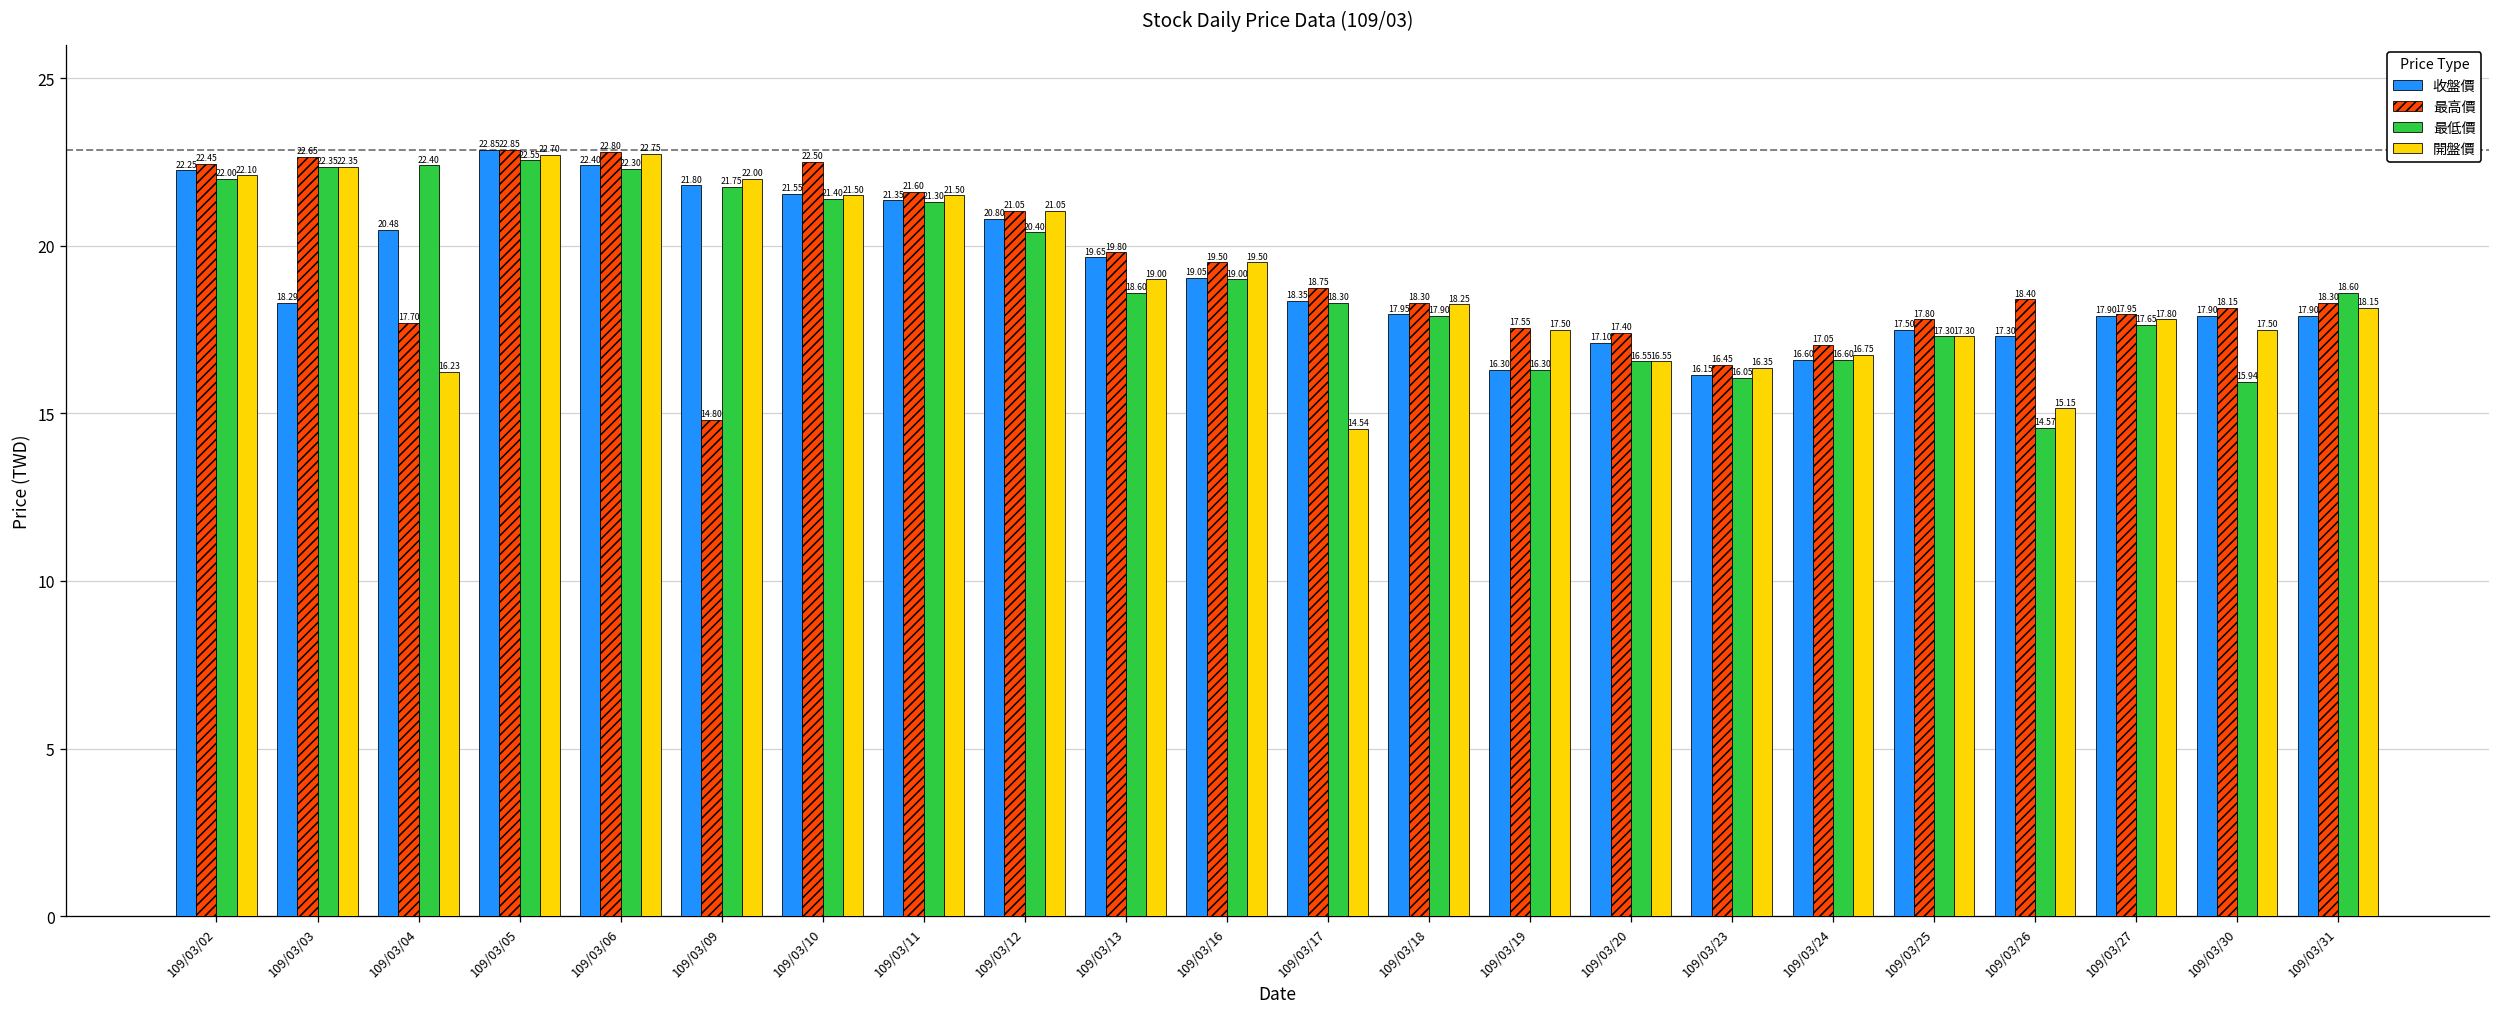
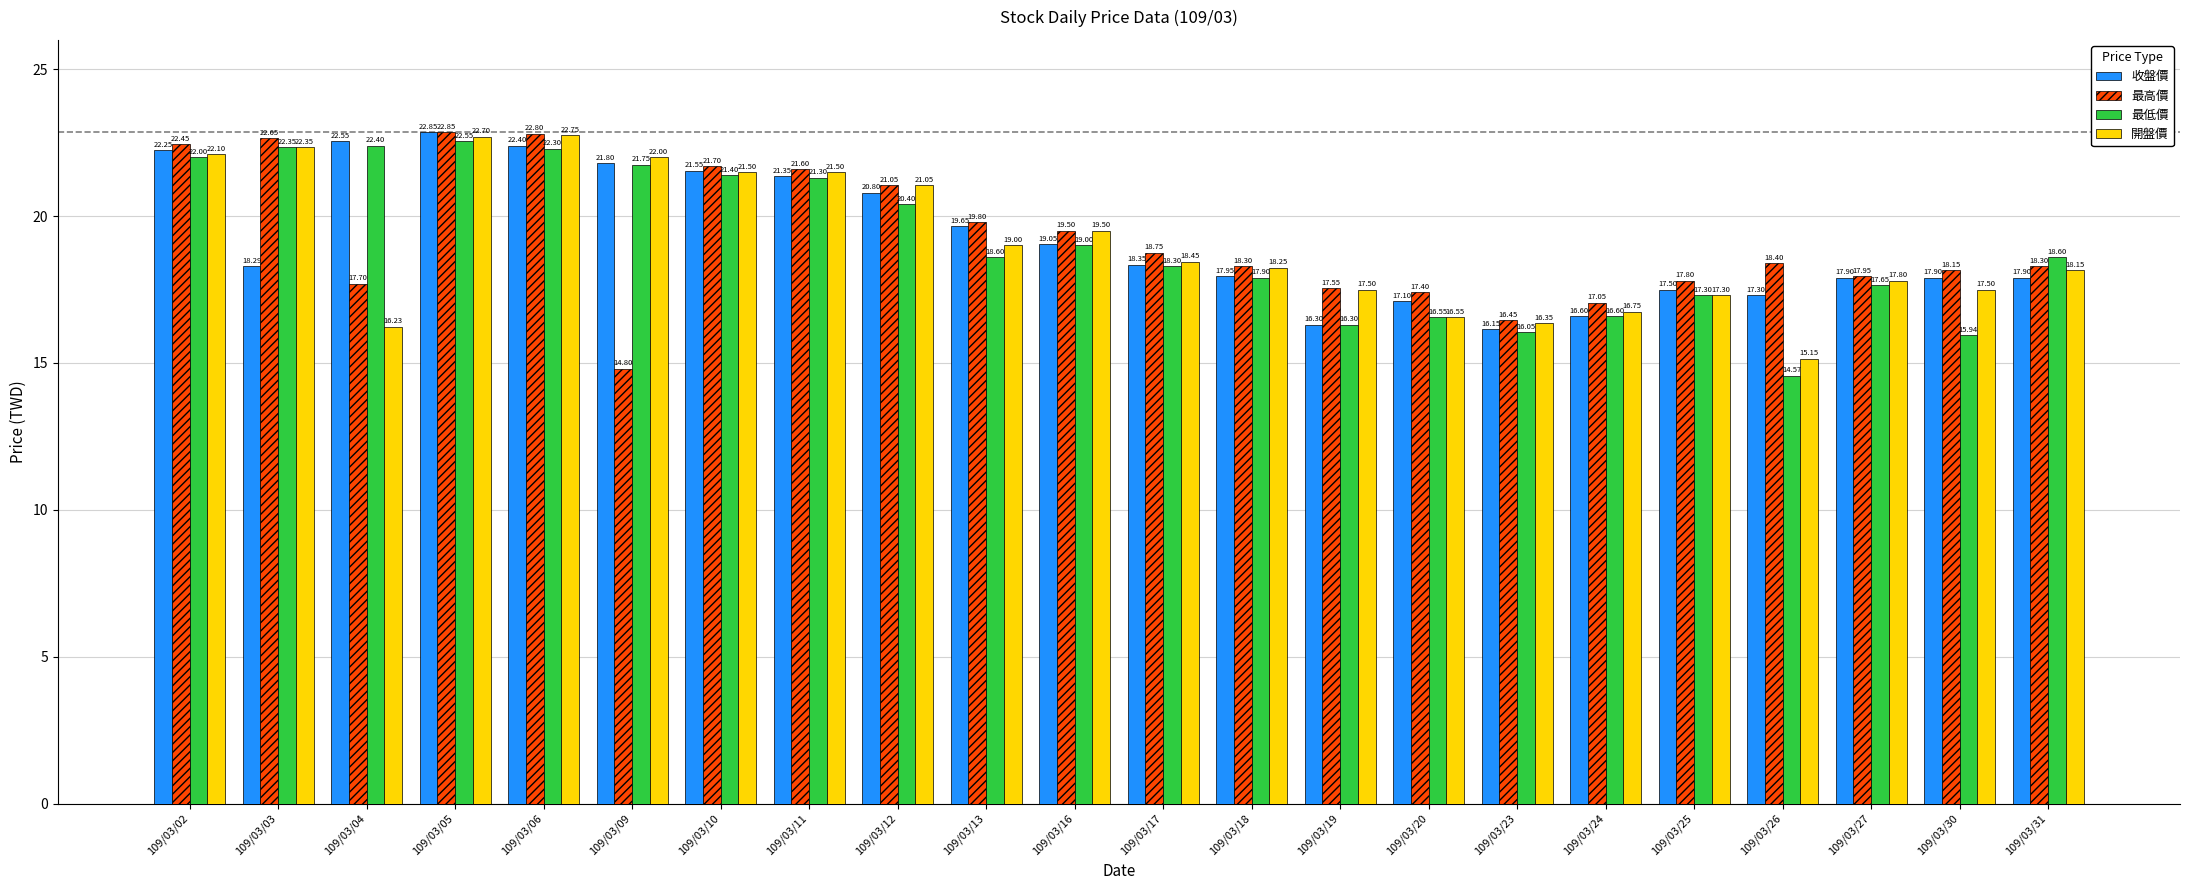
  {
    "收盤價": {
      "109/03/02": 22.25,
      "109/03/03": 18.29,
-     "109/03/04": 20.48,
+     "109/03/04": 22.55,
      "109/03/05": 22.85,
      "109/03/06": 22.40,
      "109/03/09": 21.80,
      "109/03/10": 21.55,
      "109/03/11": 21.35,
      "109/03/12": 20.80,
      "109/03/13": 19.65,
      "109/03/16": 19.05,
      "109/03/17": 18.35,
      "109/03/18": 17.95,
      "109/03/19": 16.30,
      "109/03/20": 17.10,
      "109/03/23": 16.15,
      "109/03/24": 16.60,
      "109/03/25": 17.50,
      "109/03/26": 17.30,
      "109/03/27": 17.90,
      "109/03/30": 17.90,
      "109/03/31": 17.90
    },
    "最高價": {
      "109/03/02": 22.45,
      "109/03/03": 22.65,
      "109/03/04": 17.70,
      "109/03/05": 22.85,
      "109/03/06": 22.80,
      "109/03/09": 14.80,
-     "109/03/10": 22.50,
+     "109/03/10": 21.70,
      "109/03/11": 21.60,
      "109/03/12": 21.05,
      "109/03/13": 19.80,
      "109/03/16": 19.50,
      "109/03/17": 18.75,
      "109/03/18": 18.30,
      "109/03/19": 17.55,
      "109/03/20": 17.40,
      "109/03/23": 16.45,
      "109/03/24": 17.05,
      "109/03/25": 17.80,
      "109/03/26": 18.40,
      "109/03/27": 17.95,
      "109/03/30": 18.15,
      "109/03/31": 18.30
    },
    "最低價": {
      "109/03/02": 22.00,
      "109/03/03": 22.35,
      "109/03/04": 22.40,
      "109/03/05": 22.55,
      "109/03/06": 22.30,
      "109/03/09": 21.75,
      "109/03/10": 21.40,
      "109/03/11": 21.30,
      "109/03/12": 20.40,
      "109/03/13": 18.60,
      "109/03/16": 19.00,
      "109/03/17": 18.30,
      "109/03/18": 17.90,
      "109/03/19": 16.30,
      "109/03/20": 16.55,
      "109/03/23": 16.05,
      "109/03/24": 16.60,
      "109/03/25": 17.30,
      "109/03/26": 14.57,
      "109/03/27": 17.65,
      "109/03/30": 15.94,
      "109/03/31": 18.60
    },
    "開盤價": {
      "109/03/02": 22.10,
      "109/03/03": 22.35,
      "109/03/04": 16.23,
      "109/03/05": 22.70,
      "109/03/06": 22.75,
      "109/03/09": 22.00,
      "109/03/10": 21.50,
      "109/03/11": 21.50,
      "109/03/12": 21.05,
      "109/03/13": 19.00,
      "109/03/16": 19.50,
-     "109/03/17": 14.54,
+     "109/03/17": 18.45,
      "109/03/18": 18.25,
      "109/03/19": 17.50,
      "109/03/20": 16.55,
      "109/03/23": 16.35,
      "109/03/24": 16.75,
      "109/03/25": 17.30,
      "109/03/26": 15.15,
      "109/03/27": 17.80,
      "109/03/30": 17.50,
      "109/03/31": 18.15
    }
  }
